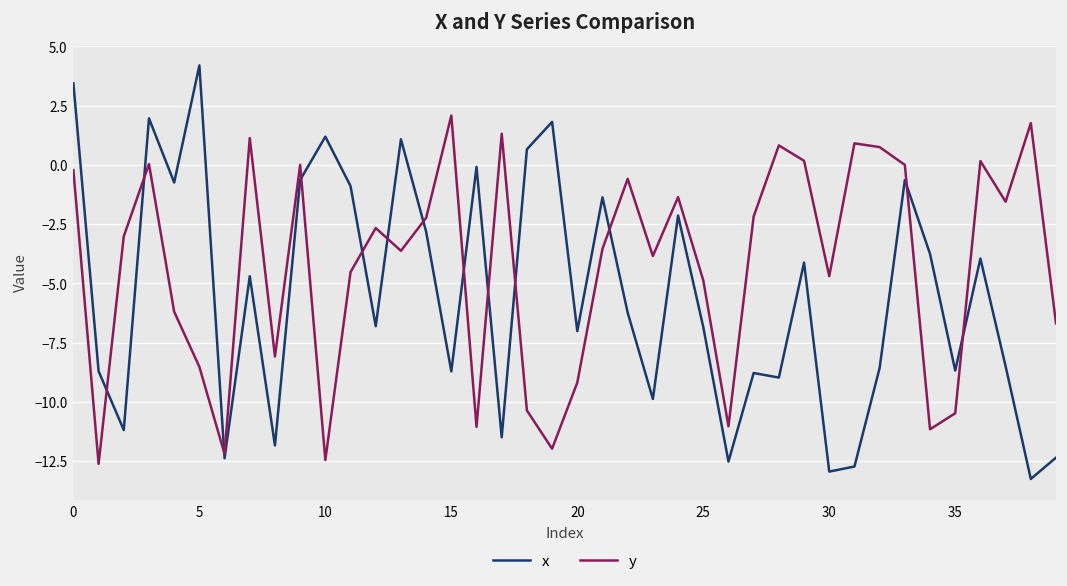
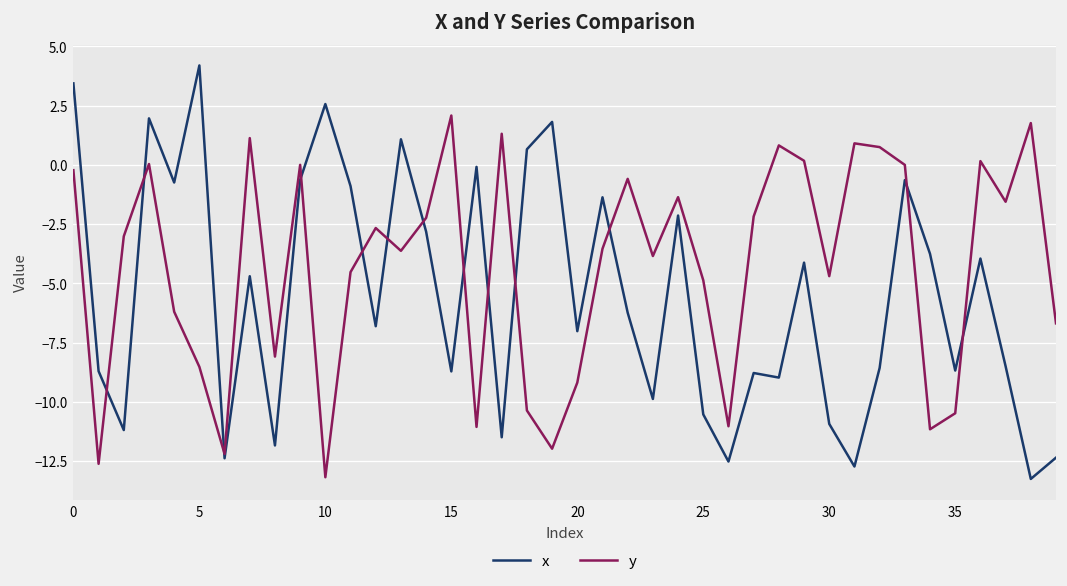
  {
    "x": {
      "0": 3.4,
      "5": 4.2,
-     "10": 1.2,
+     "10": 2.6,
      "15": -8.7,
      "20": -7.0,
-     "25": -6.8,
-     "30": -12.9,
+     "25": -10.5,
+     "30": -10.9,
      "35": -8.7
    },
    "y": {
      "0": -0.2,
      "5": -8.5,
-     "10": -12.5,
+     "10": -13.2,
      "15": 2.1,
      "20": -9.2,
      "25": -4.9,
      "30": -4.7,
      "35": -10.5
    }
  }
